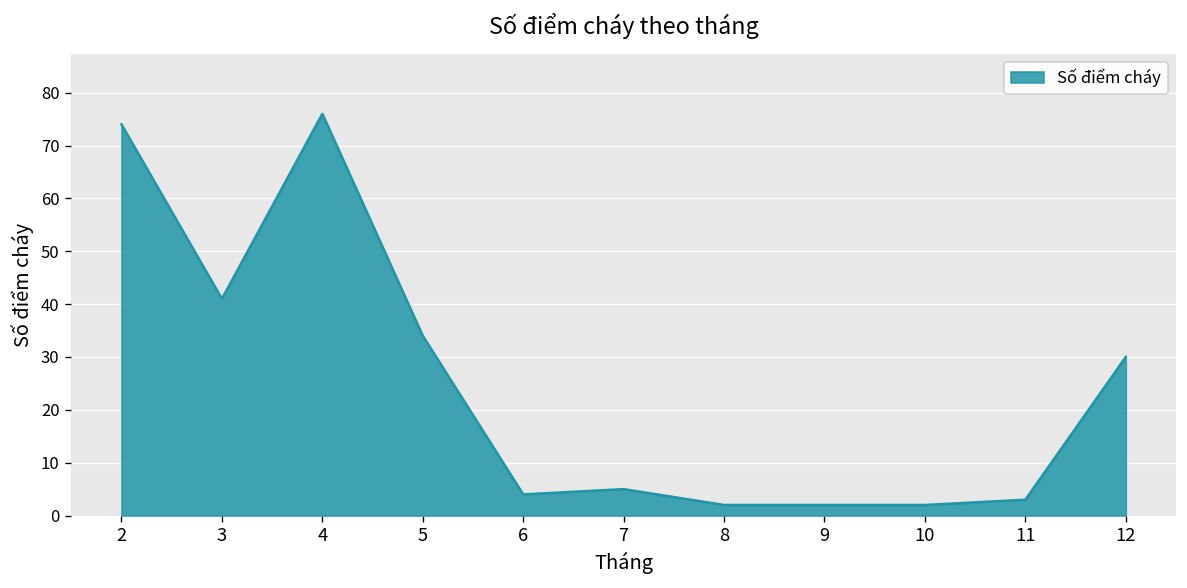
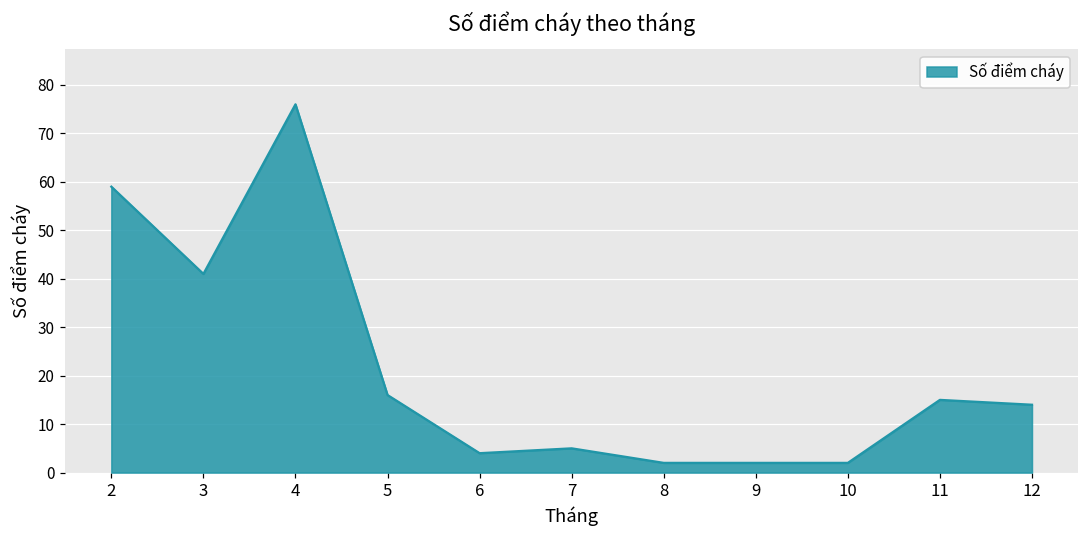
  {
-   "2": 74,
+   "2": 59,
    "3": 41,
    "4": 76,
-   "5": 34,
+   "5": 16,
    "6": 4,
    "7": 5,
    "8": 2,
    "9": 2,
    "10": 2,
-   "11": 3,
-   "12": 30
+   "11": 15,
+   "12": 14
  }
